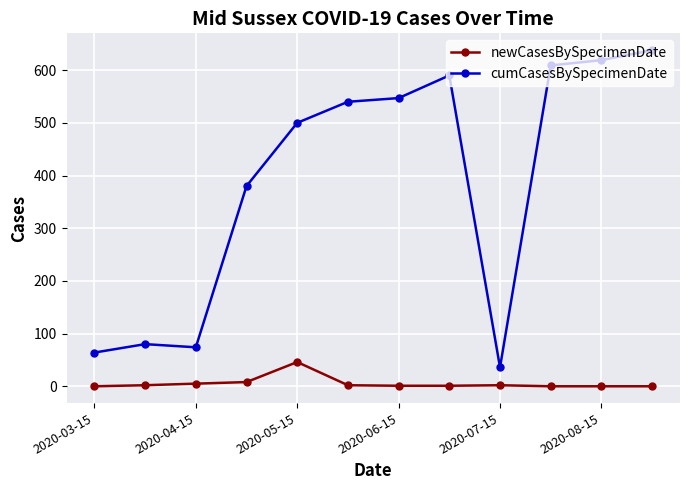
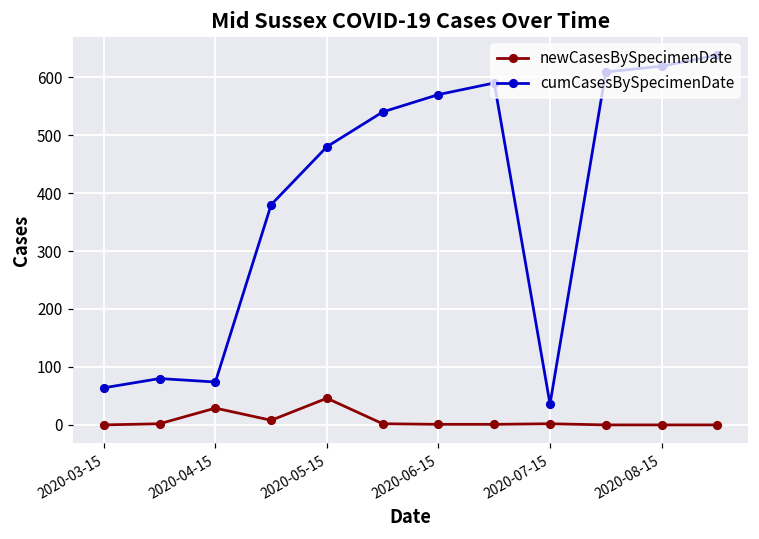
  {
    "newCasesBySpecimenDate": {
      "2020-03-15": 0,
-     "2020-04-15": 10,
+     "2020-04-15": 30,
      "2020-05-15": 50,
      "2020-06-15": 0,
      "2020-07-15": 0,
      "2020-08-15": 0
    },
    "cumCasesBySpecimenDate": {
      "2020-03-15": 60,
      "2020-04-15": 70,
-     "2020-05-15": 500,
-     "2020-06-15": 550,
+     "2020-05-15": 480,
+     "2020-06-15": 570,
      "2020-07-15": 40
    }
  }
